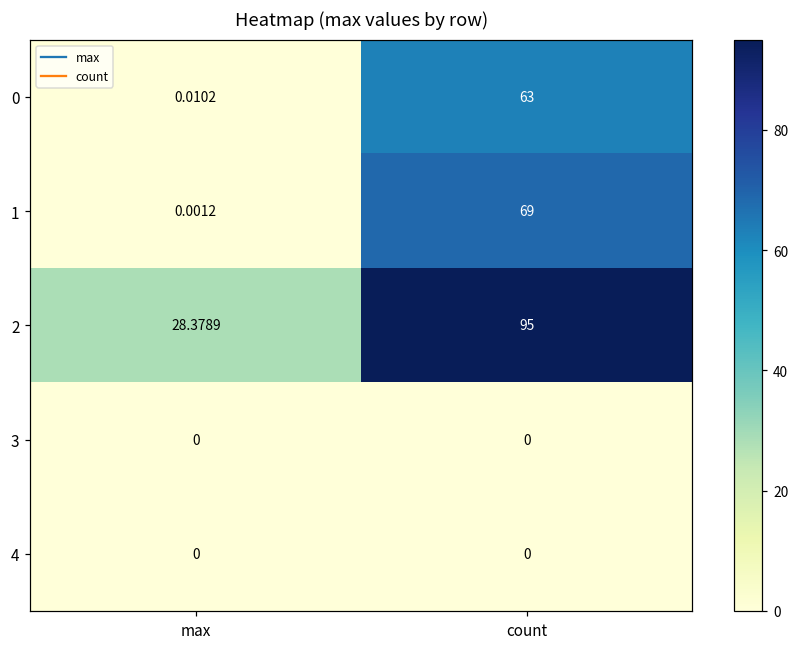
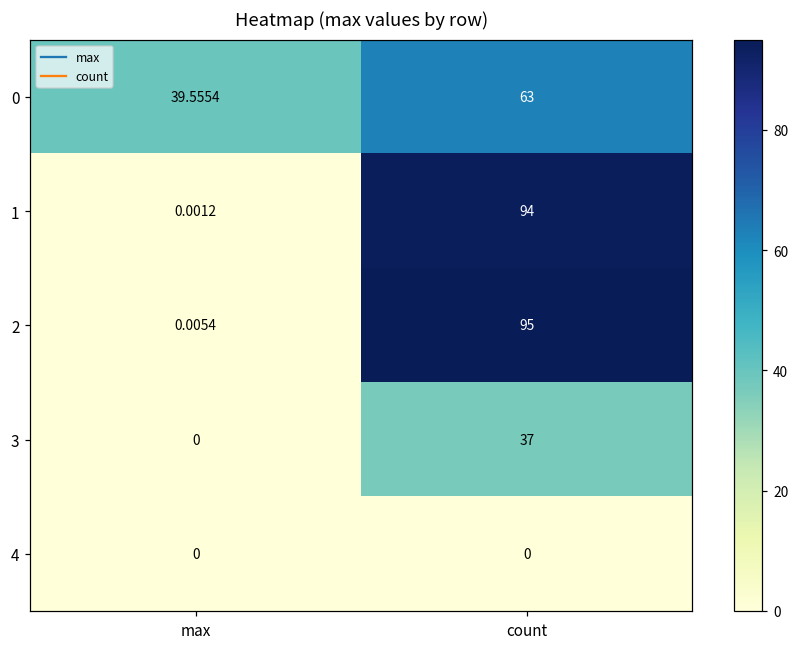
  {
    "0": {
-     "max": 0.0102,
+     "max": 39.5554,
      "count": 63
    },
    "1": {
      "max": 0.0012,
-     "count": 69
+     "count": 94
    },
    "2": {
-     "max": 28.3789,
+     "max": 0.0054,
      "count": 95
    },
    "3": {
      "max": 0,
-     "count": 0
+     "count": 37
    },
    "4": {
      "max": 0,
      "count": 0
    }
  }
